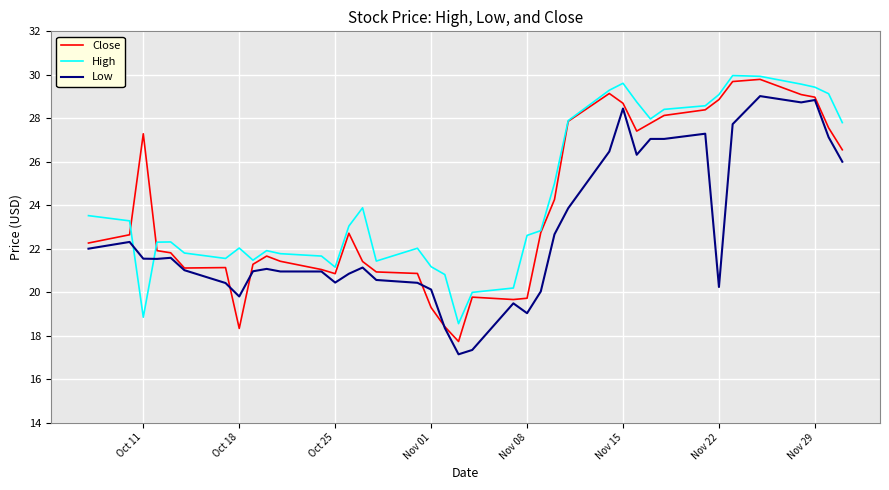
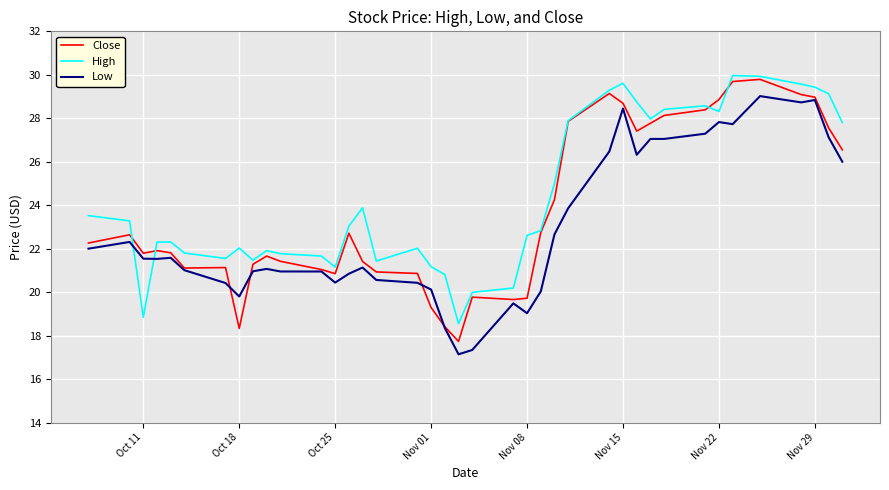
  {
    "Close": {
-     "Oct 11": 27.3,
+     "Oct 11": 21.8,
      "Oct 18": 18.3,
      "Oct 25": 20.9,
      "Nov 01": 19.3,
      "Nov 08": 19.7,
      "Nov 15": 28.7,
      "Nov 22": 28.9,
      "Nov 29": 29.0
    },
    "High": {
      "Oct 11": 18.8,
      "Oct 18": 22.0,
      "Oct 25": 21.2,
      "Nov 01": 21.2,
      "Nov 08": 22.6,
      "Nov 15": 29.6,
-     "Nov 22": 29.1,
+     "Nov 22": 28.3,
      "Nov 29": 29.4
    },
    "Low": {
      "Oct 11": 21.5,
      "Oct 18": 19.8,
      "Oct 25": 20.4,
      "Nov 01": 20.1,
      "Nov 08": 19.0,
      "Nov 15": 28.5,
-     "Nov 22": 20.2,
+     "Nov 22": 27.8,
      "Nov 29": 28.8
    }
  }
